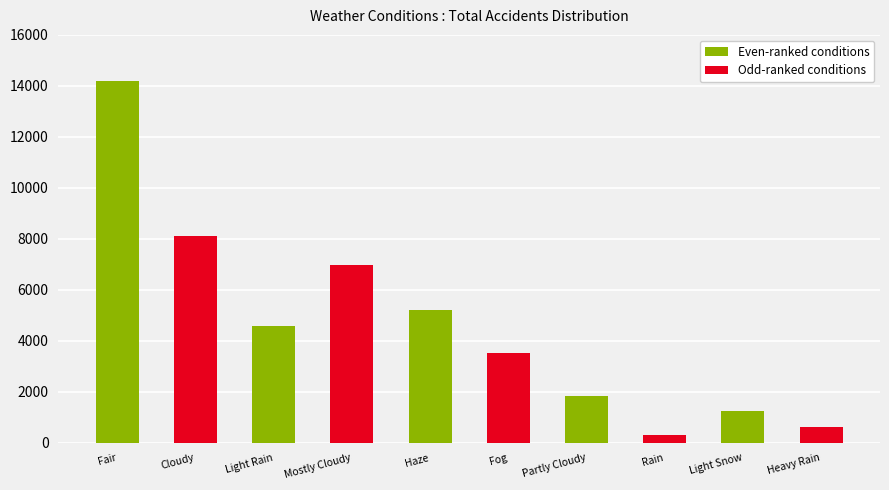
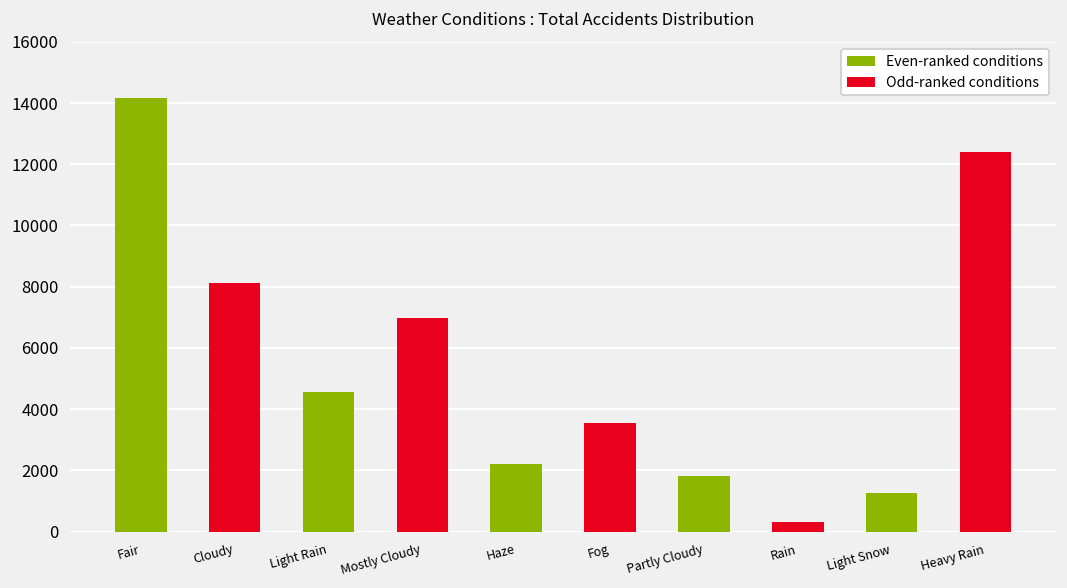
  {
    "Fair": 14200,
    "Cloudy": 8100,
    "Light Rain": 4600,
    "Mostly Cloudy": 7000,
-   "Haze": 5200,
+   "Haze": 2200,
    "Fog": 3500,
    "Partly Cloudy": 1800,
    "Rain": 300,
    "Light Snow": 1300,
-   "Heavy Rain": 600
+   "Heavy Rain": 12400
  }
